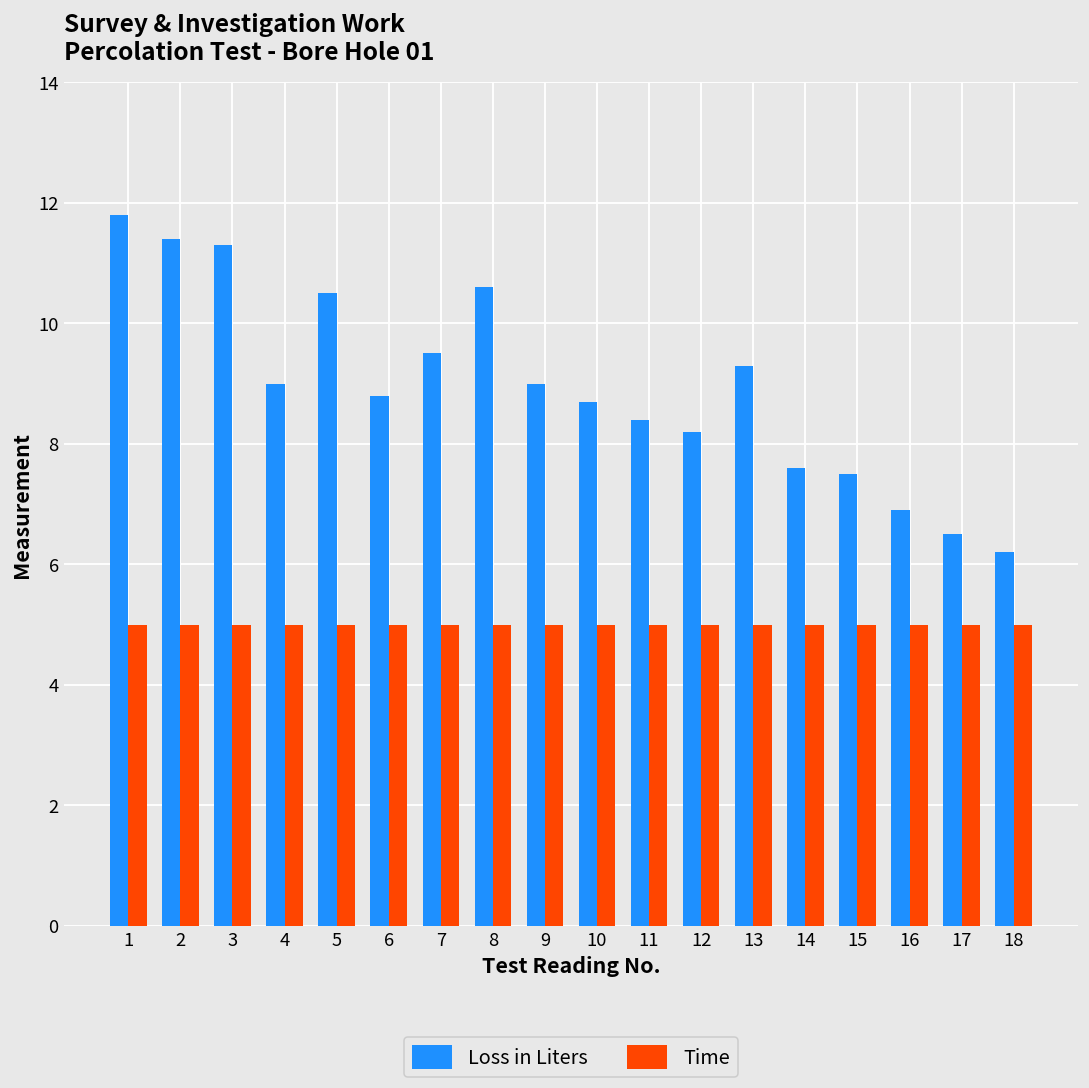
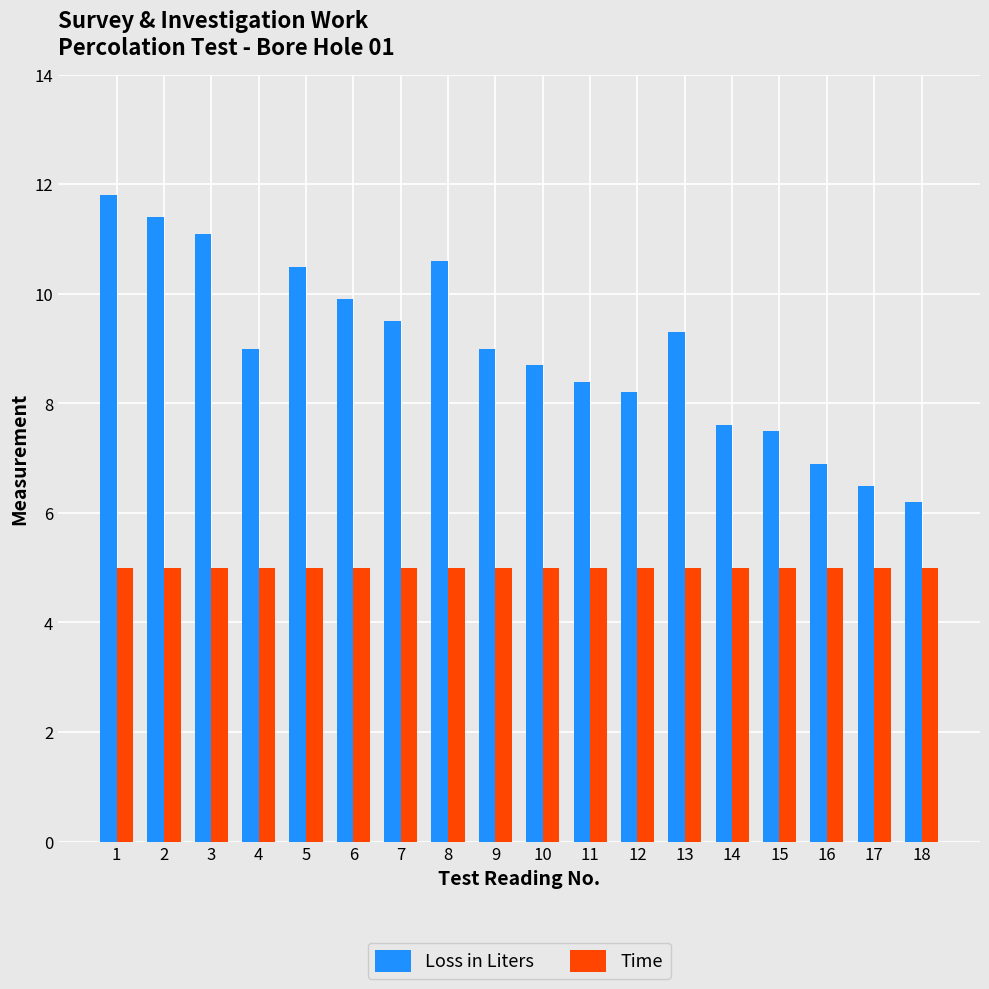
  {
    "Loss in Liters": {
      "1": 11.8,
      "2": 11.4,
-     "3": 11.3,
+     "3": 11.1,
      "4": 9.0,
      "5": 10.5,
-     "6": 8.8,
+     "6": 9.9,
      "7": 9.5,
      "8": 10.6,
      "9": 9.0,
      "10": 8.7,
      "11": 8.4,
      "12": 8.2,
      "13": 9.3,
      "14": 7.6,
      "15": 7.5,
      "16": 6.9,
      "17": 6.5,
      "18": 6.2
    },
    "Time": {
      "1": 5.0,
      "2": 5.0,
      "3": 5.0,
      "4": 5.0,
      "5": 5.0,
      "6": 5.0,
      "7": 5.0,
      "8": 5.0,
      "9": 5.0,
      "10": 5.0,
      "11": 5.0,
      "12": 5.0,
      "13": 5.0,
      "14": 5.0,
      "15": 5.0,
      "16": 5.0,
      "17": 5.0,
      "18": 5.0
    }
  }
